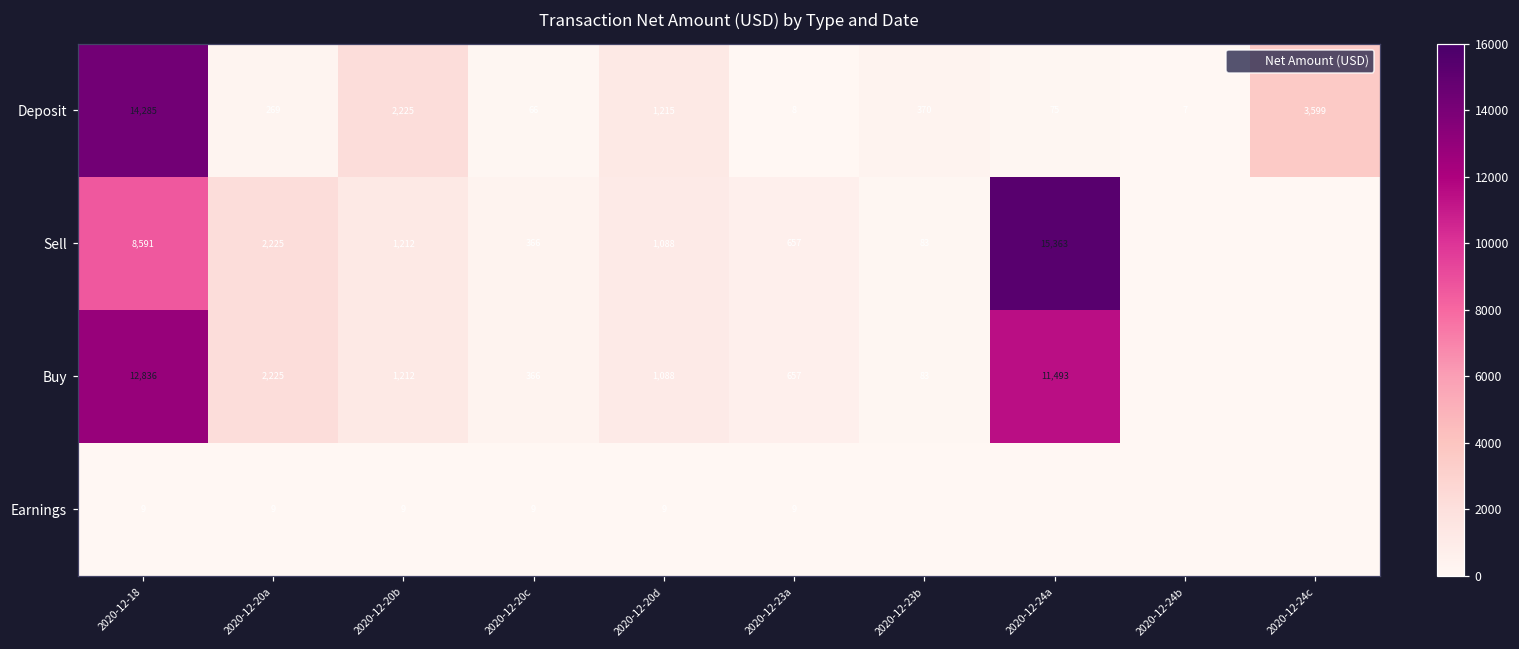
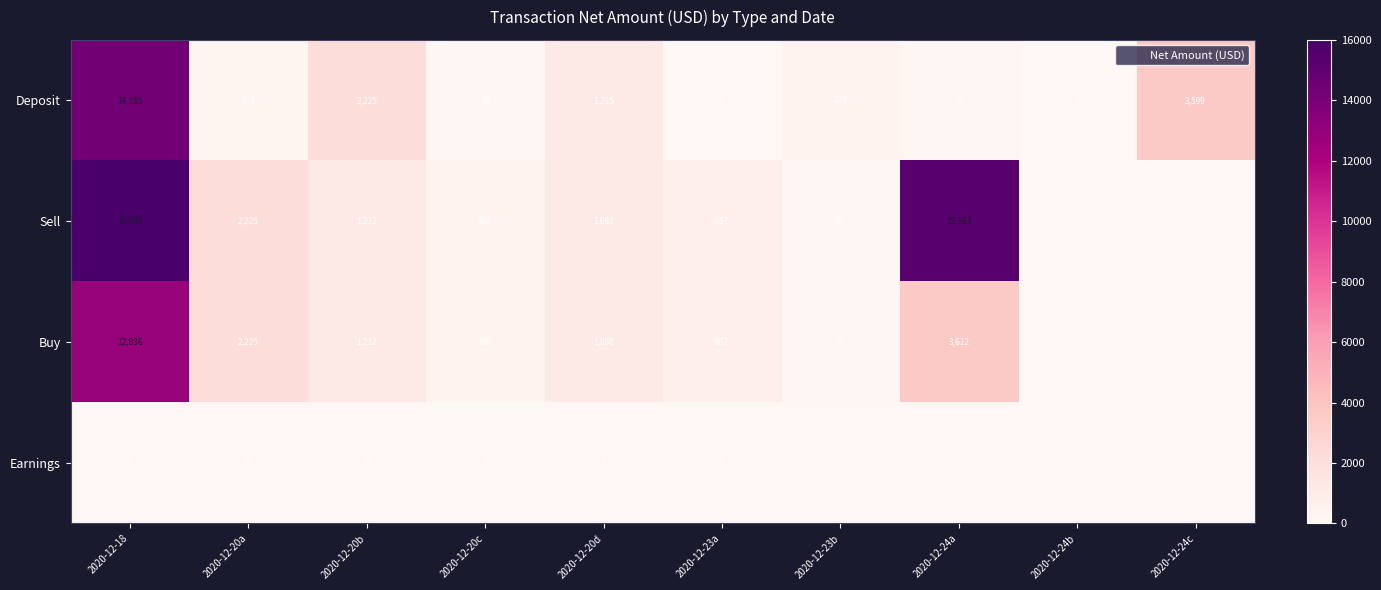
  {
    "Deposit": {
      "2020-12-18": "14,285",
      "2020-12-24c": "3,599"
    },
    "Sell": {
-     "2020-12-18": "8,591",
+     "2020-12-18": "16,080",
      "2020-12-24a": "15,363"
    },
    "Buy": {
      "2020-12-18": "12,836",
-     "2020-12-24a": "11,493"
+     "2020-12-24a": "3,612"
    }
  }
